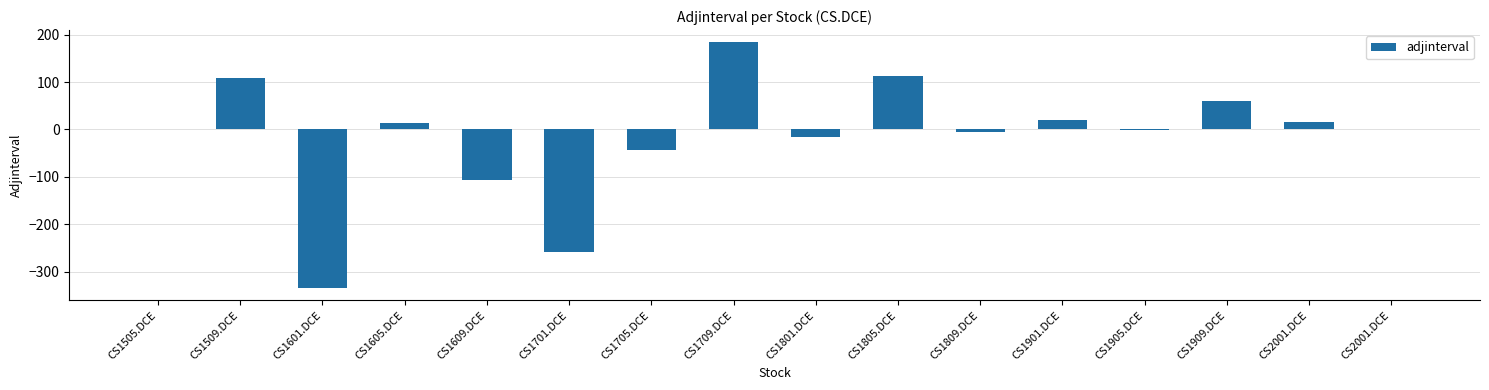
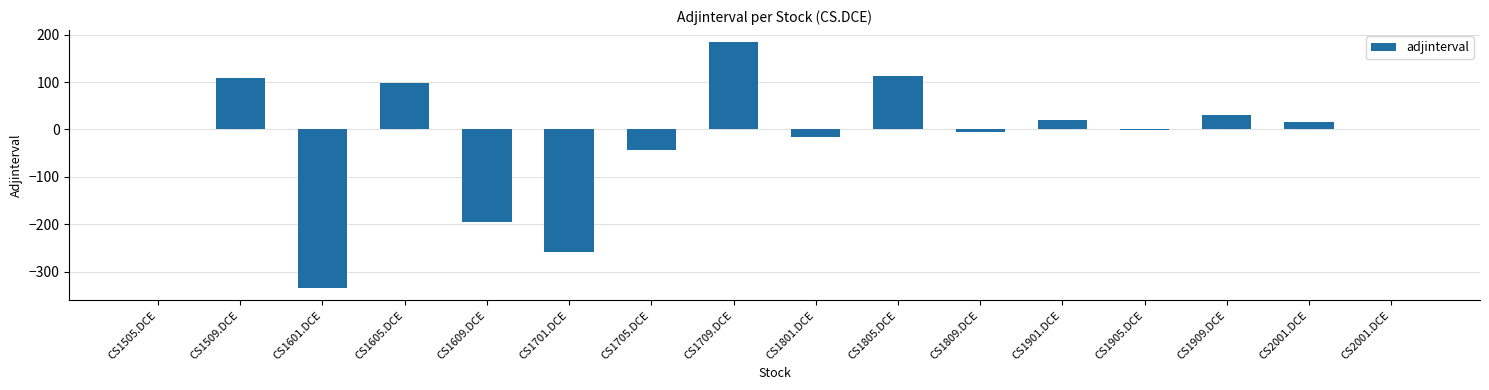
  {
    "CS1505.DCE": 0,
    "CS1509.DCE": 110,
    "CS1601.DCE": -340,
-   "CS1605.DCE": 10,
-   "CS1609.DCE": -110,
+   "CS1605.DCE": 100,
+   "CS1609.DCE": -190,
    "CS1701.DCE": -260,
    "CS1705.DCE": -40,
    "CS1709.DCE": 180,
    "CS1801.DCE": -20,
    "CS1805.DCE": 110,
    "CS1809.DCE": -10,
    "CS1901.DCE": 20,
-   "CS1909.DCE": 60
+   "CS1909.DCE": 30
  }
